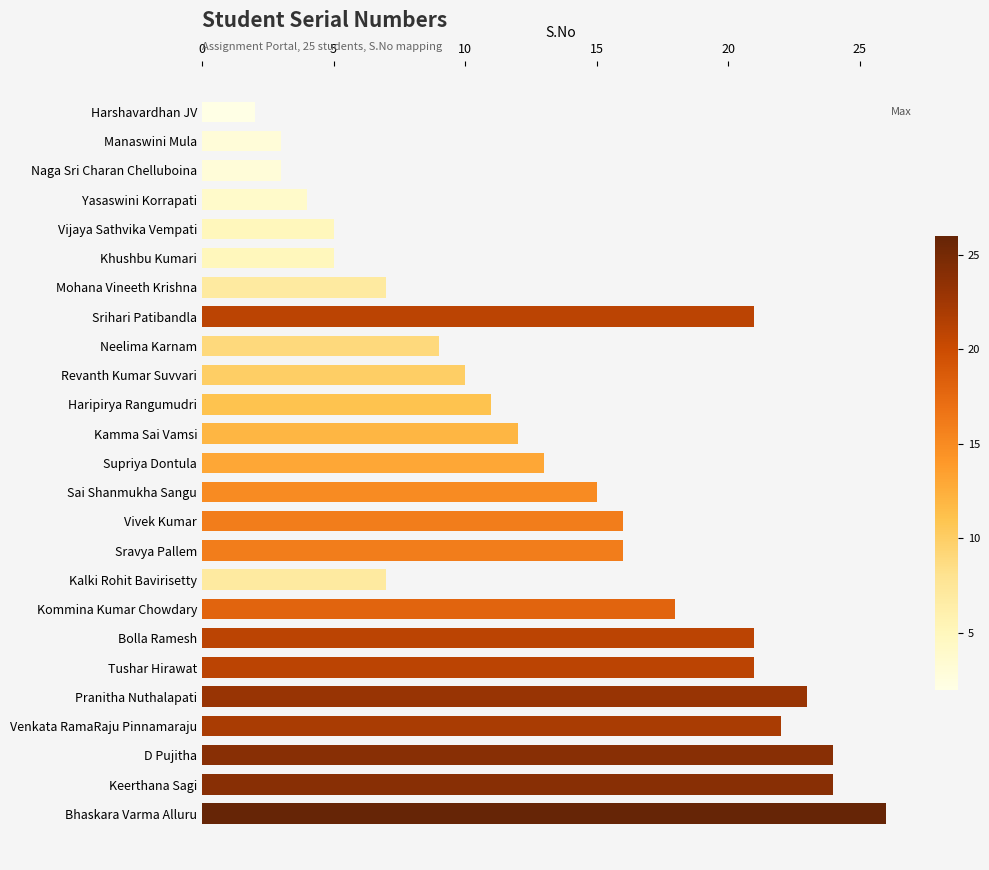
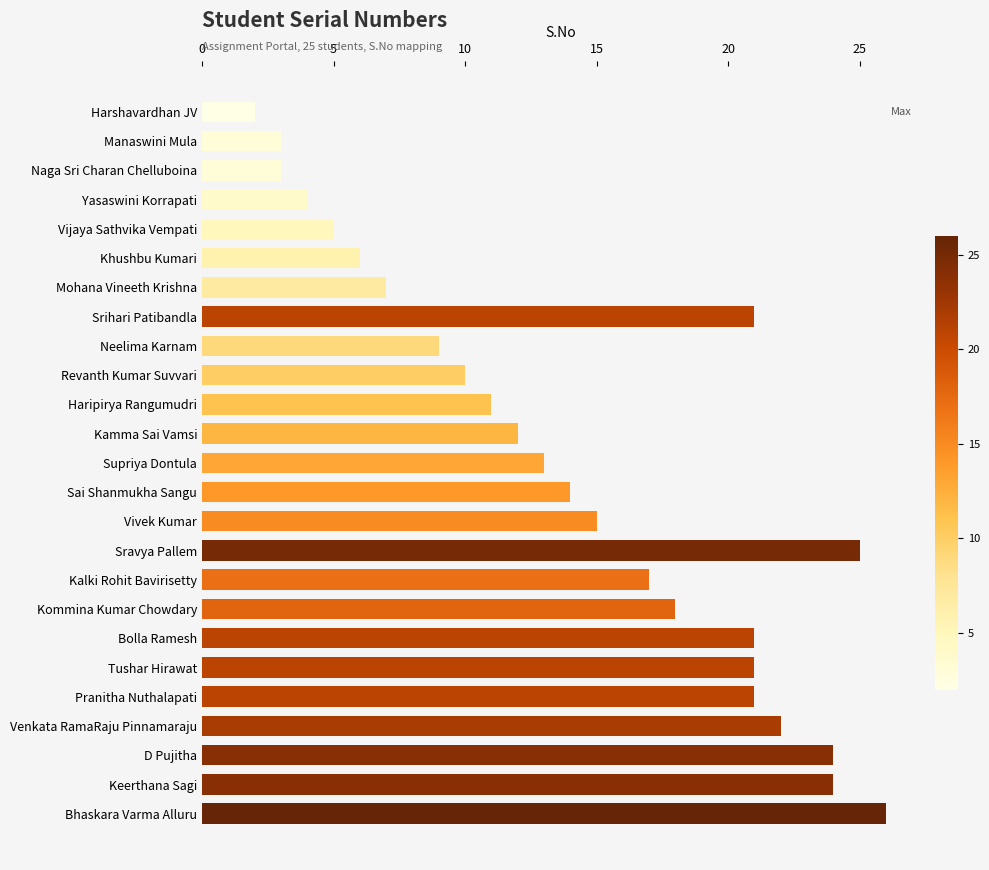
  {
    "Harshavardhan JV": 2,
    "Manaswini Mula": 3,
    "Naga Sri Charan Chelluboina": 3,
    "Yasaswini Korrapati": 4,
    "Vijaya Sathvika Vempati": 5,
-   "Khushbu Kumari": 5,
+   "Khushbu Kumari": 6,
    "Mohana Vineeth Krishna": 7,
    "Srihari Patibandla": 21,
    "Neelima Karnam": 9,
    "Revanth Kumar Suvvari": 10,
    "Haripirya Rangumudri": 11,
    "Kamma Sai Vamsi": 12,
    "Supriya Dontula": 13,
-   "Sai Shanmukha Sangu": 15,
-   "Vivek Kumar": 16,
-   "Sravya Pallem": 16,
-   "Kalki Rohit Bavirisetty": 7,
+   "Sai Shanmukha Sangu": 14,
+   "Vivek Kumar": 15,
+   "Sravya Pallem": 25,
+   "Kalki Rohit Bavirisetty": 17,
    "Kommina Kumar Chowdary": 18,
    "Bolla Ramesh": 21,
    "Tushar Hirawat": 21,
-   "Pranitha Nuthalapati": 23,
+   "Pranitha Nuthalapati": 21,
    "Venkata RamaRaju Pinnamaraju": 22,
    "D Pujitha": 24,
    "Keerthana Sagi": 24,
    "Bhaskara Varma Alluru": 26
  }
